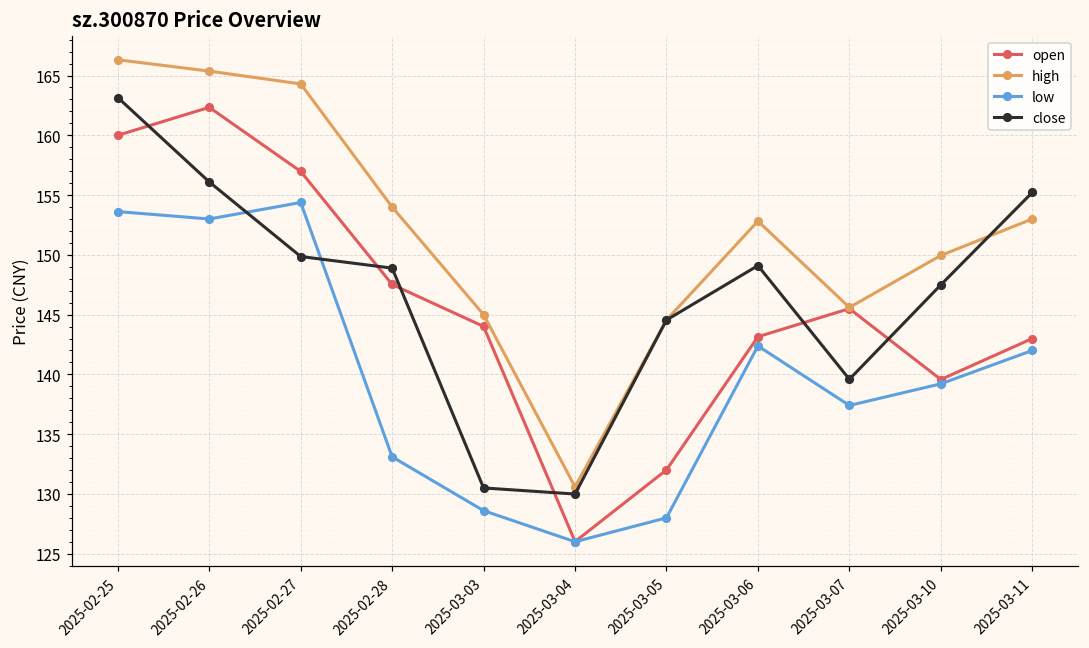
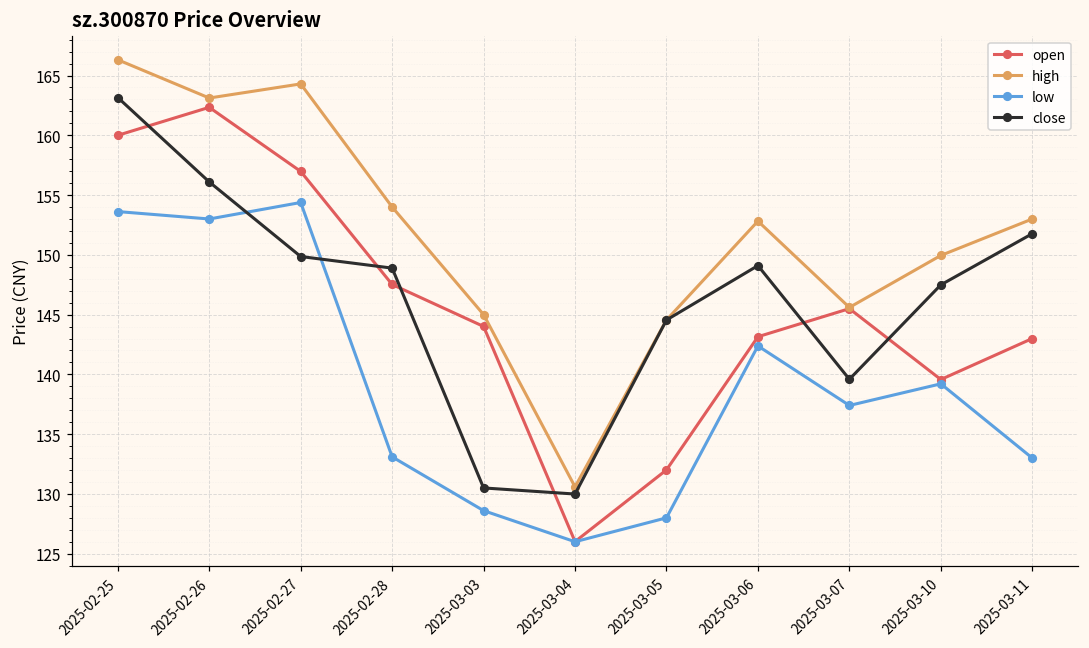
  {
    "open": {
      "2025-02-25": 160.0,
      "2025-02-26": 162.3,
      "2025-02-27": 157.0,
      "2025-02-28": 147.5,
      "2025-03-03": 144.0,
      "2025-03-05": 132.0,
      "2025-03-06": 143.2,
      "2025-03-10": 139.6,
      "2025-03-11": 143.0
    },
    "high": {
      "2025-02-25": 166.3,
-     "2025-02-26": 165.4,
+     "2025-02-26": 163.1,
      "2025-02-27": 164.3,
      "2025-02-28": 154.0,
      "2025-03-03": 145.0,
      "2025-03-04": 130.6,
      "2025-03-06": 152.8,
      "2025-03-10": 150.0,
      "2025-03-11": 153.0
    },
    "low": {
      "2025-02-25": 153.6,
      "2025-02-26": 153,
      "2025-02-27": 154.4,
      "2025-02-28": 133,
      "2025-03-03": 128.6,
      "2025-03-05": 128,
      "2025-03-06": 142.4,
      "2025-03-07": 137.4,
      "2025-03-10": 139,
-     "2025-03-11": 142
+     "2025-03-11": 133
    },
    "close": {
      "2025-02-25": 163.2,
      "2025-02-26": 156.1,
      "2025-02-27": 149.9,
      "2025-02-28": 148.9,
      "2025-03-03": 130.5,
      "2025-03-04": 130.0,
      "2025-03-06": 149.1,
      "2025-03-07": 139.6,
      "2025-03-10": 147.5,
-     "2025-03-11": 155.2
+     "2025-03-11": 151.8
    }
  }
